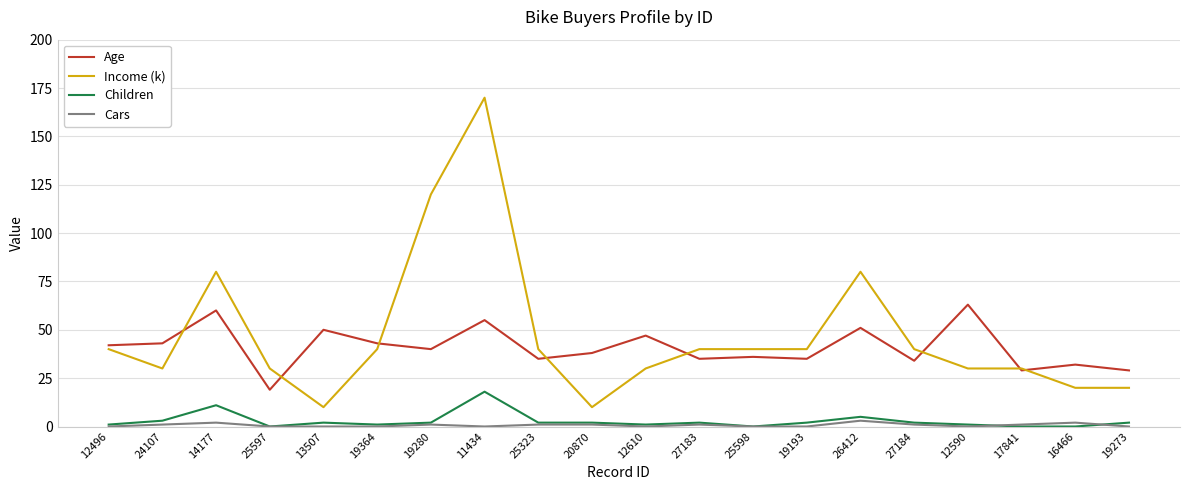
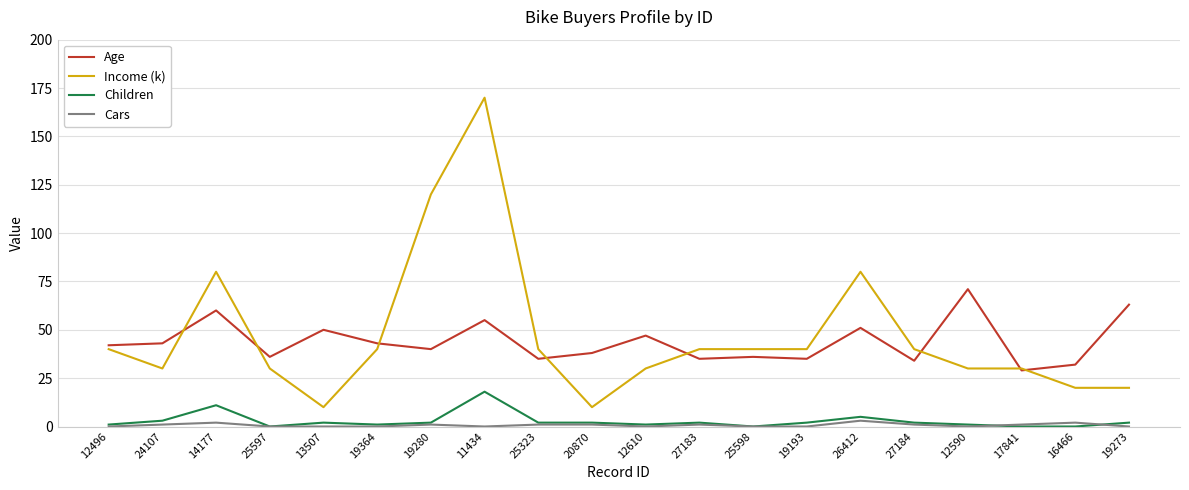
  {
    "Age": {
      "12496": 42,
      "24107": 43,
      "14177": 60,
-     "25597": 19,
+     "25597": 36,
      "13507": 50,
      "19364": 43,
      "19280": 40,
      "11434": 55,
      "25323": 35,
      "20870": 38,
      "12610": 47,
      "27183": 35,
      "25598": 36,
      "19193": 35,
      "26412": 51,
      "27184": 34,
-     "12590": 63,
+     "12590": 71,
      "16466": 32,
-     "19273": 29
+     "19273": 63
    },
    "Income (k)": {
      "12496": 40,
      "24107": 30,
      "14177": 80,
      "25597": 30,
      "13507": 10,
      "19364": 40,
      "19280": 120,
      "11434": 170,
      "25323": 40,
      "20870": 10,
      "12610": 30,
      "27183": 40,
      "25598": 40,
      "19193": 40,
      "26412": 80,
      "27184": 40,
      "12590": 30,
      "16466": 20,
      "19273": 20
    },
    "Children": {
      "24107": 3,
      "14177": 11,
      "13507": 2,
      "11434": 18,
      "19193": 2,
      "26412": 5,
      "16466": 0,
      "19273": 2
    },
    "Cars": {
      "24107": 1,
      "14177": 2,
      "13507": 0,
      "11434": 0,
      "19193": 0,
      "26412": 3,
      "16466": 2,
      "19273": 0
    }
  }
